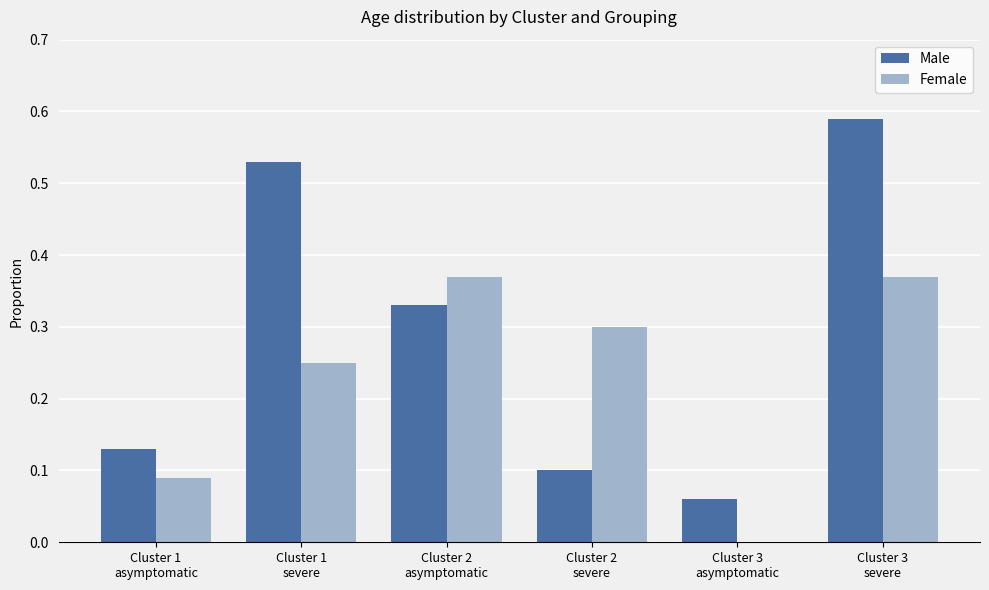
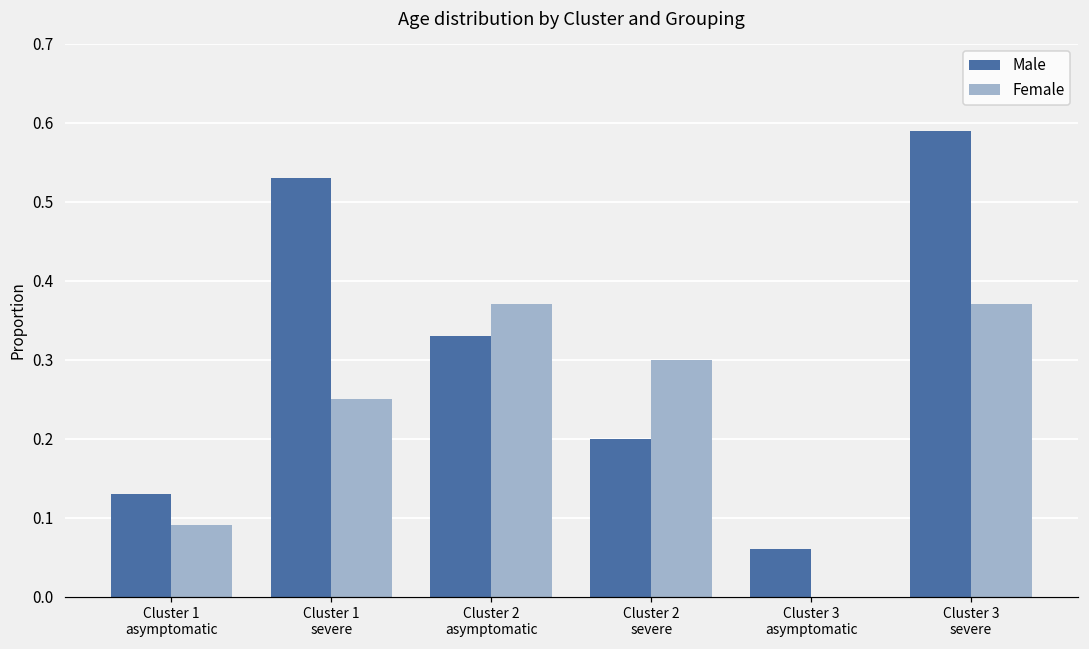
  {
    "Male": {
      "Cluster 1 asymptomatic": 0.13,
      "Cluster 1 severe": 0.53,
      "Cluster 2 asymptomatic": 0.33,
-     "Cluster 2 severe": 0.1,
+     "Cluster 2 severe": 0.2,
      "Cluster 3 asymptomatic": 0.06,
      "Cluster 3 severe": 0.59
    },
    "Female": {
      "Cluster 1 asymptomatic": 0.09,
      "Cluster 1 severe": 0.25,
      "Cluster 2 asymptomatic": 0.37,
      "Cluster 2 severe": 0.3,
      "Cluster 3 asymptomatic": 0.0,
      "Cluster 3 severe": 0.37
    }
  }
